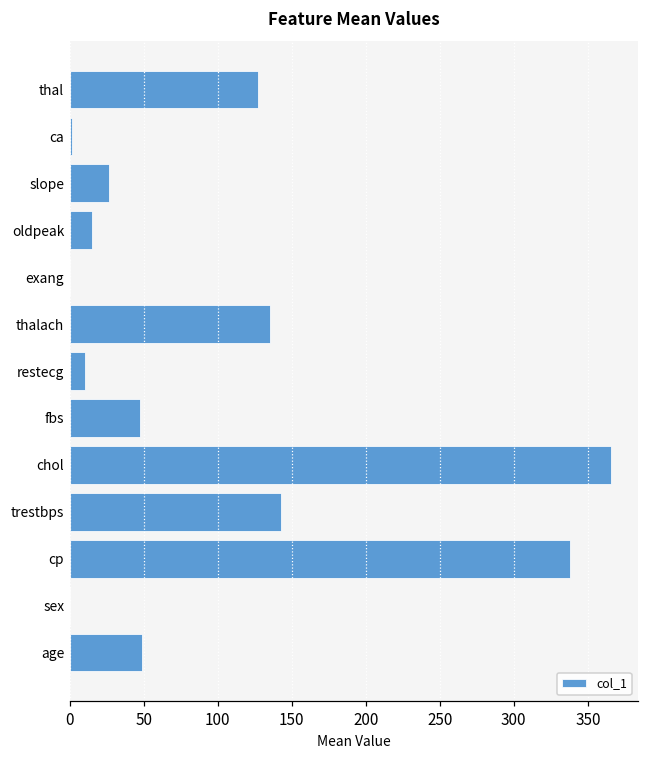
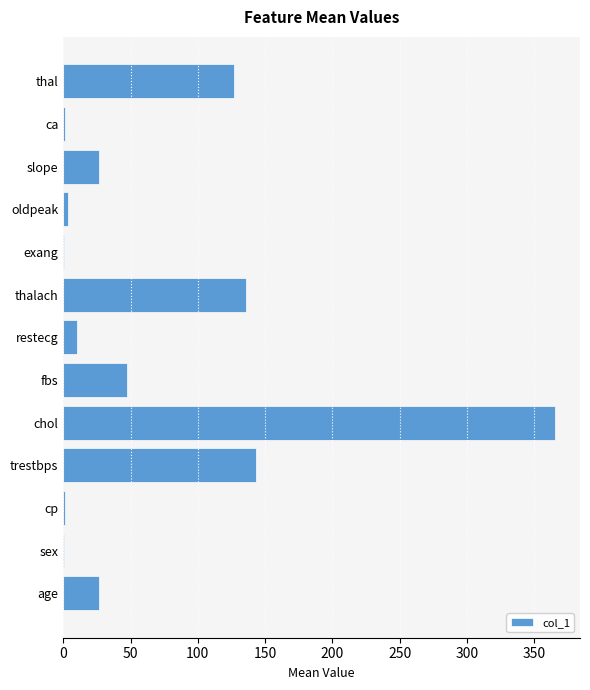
  {
    "thal": 127,
    "slope": 27,
-   "oldpeak": 15,
+   "oldpeak": 3,
    "thalach": 136,
    "restecg": 10,
    "fbs": 48,
    "chol": 366,
    "trestbps": 143,
-   "cp": 338,
-   "age": 49
+   "cp": 1,
+   "age": 27
  }
